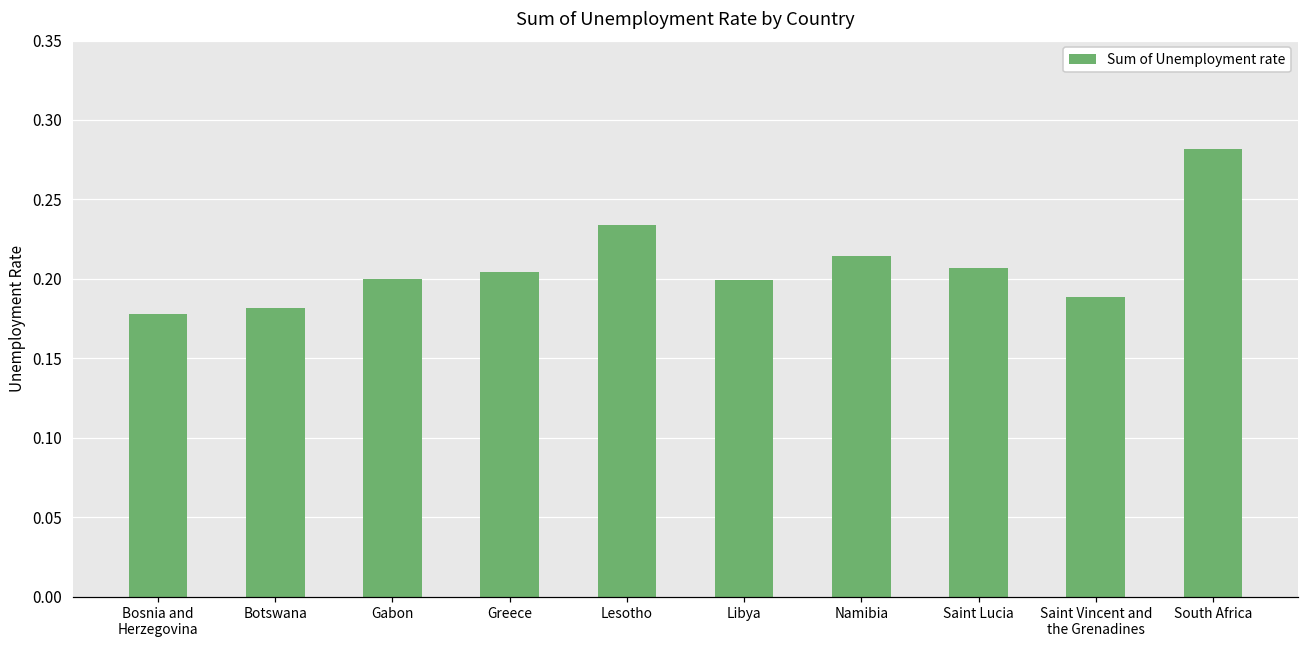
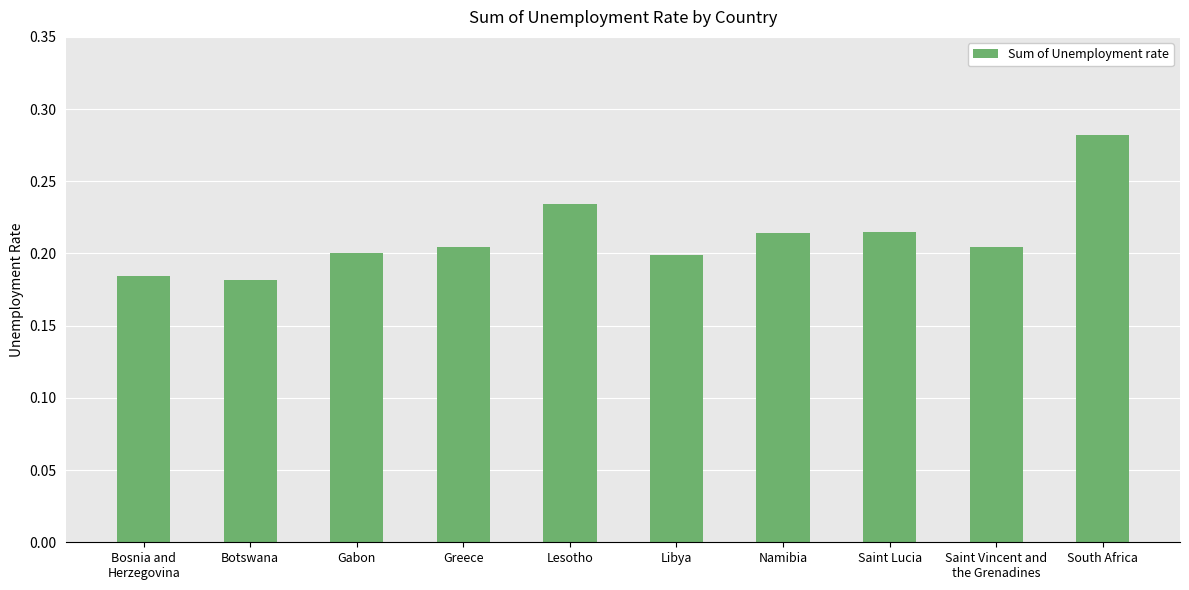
  {
-   "Bosnia and Herzegovina": 0.178,
+   "Bosnia and Herzegovina": 0.184,
    "Botswana": 0.182,
    "Gabon": 0.200,
    "Greece": 0.204,
    "Lesotho": 0.234,
    "Libya": 0.199,
    "Namibia": 0.215,
-   "Saint Lucia": 0.207,
-   "Saint Vincent and the Grenadines": 0.189,
+   "Saint Lucia": 0.215,
+   "Saint Vincent and the Grenadines": 0.204,
    "South Africa": 0.282
  }
